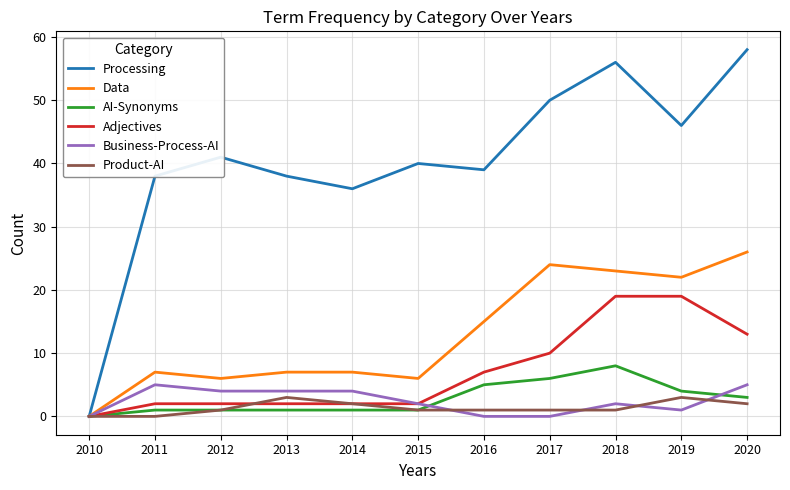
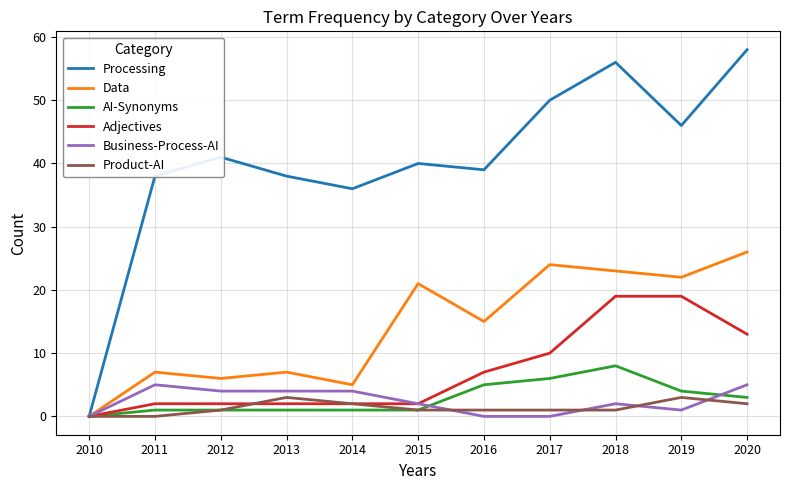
  {
    "Processing": {
      "2013": 38,
      "2014": 36,
      "2015": 40,
      "2016": 39,
      "2017": 50,
      "2018": 56,
      "2019": 46,
      "2020": 58
    },
    "Data": {
      "2011": 7,
      "2012": 6,
      "2013": 7,
-     "2014": 7,
-     "2015": 6,
+     "2014": 5,
+     "2015": 21,
      "2016": 15,
      "2017": 24,
      "2018": 23,
      "2019": 22,
      "2020": 26
    },
    "AI-Synonyms": {
      "2011": 1,
      "2013": 1,
      "2014": 1,
      "2016": 5,
      "2017": 6,
      "2018": 8,
      "2019": 4,
      "2020": 3
    },
    "Adjectives": {
      "2011": 2,
      "2012": 2,
      "2013": 2,
      "2016": 7,
      "2017": 10,
      "2018": 19,
      "2019": 19,
      "2020": 13
    },
    "Business-Process-AI": {
      "2011": 5,
      "2012": 4,
      "2013": 4,
      "2014": 4,
      "2016": 0,
      "2017": 0,
      "2018": 2,
      "2019": 1,
      "2020": 5
    },
    "Product-AI": {
      "2011": 0,
      "2013": 3,
      "2016": 1,
      "2017": 1,
      "2018": 1,
      "2019": 3,
      "2020": 2
    }
  }
